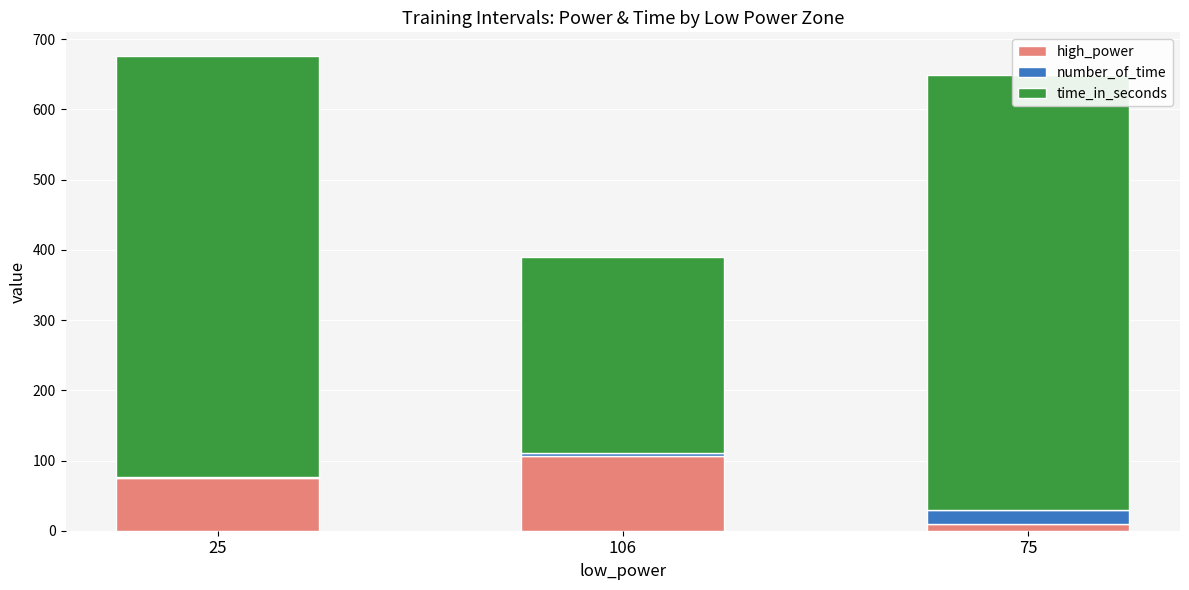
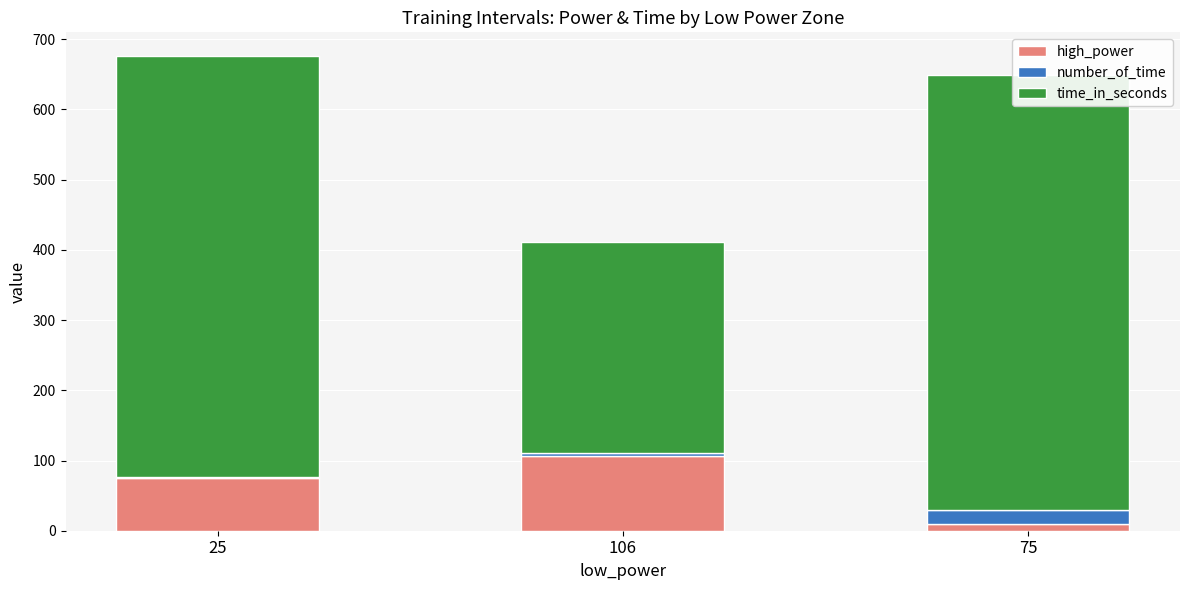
  {
    "high_power": {
      "25": 80,
      "106": 110,
      "75": 10
    },
    "number_of_time": {
      "106": 10,
      "75": 20
    },
    "time_in_seconds": {
      "25": 600,
-     "106": 280
+     "106": 300
    }
  }
